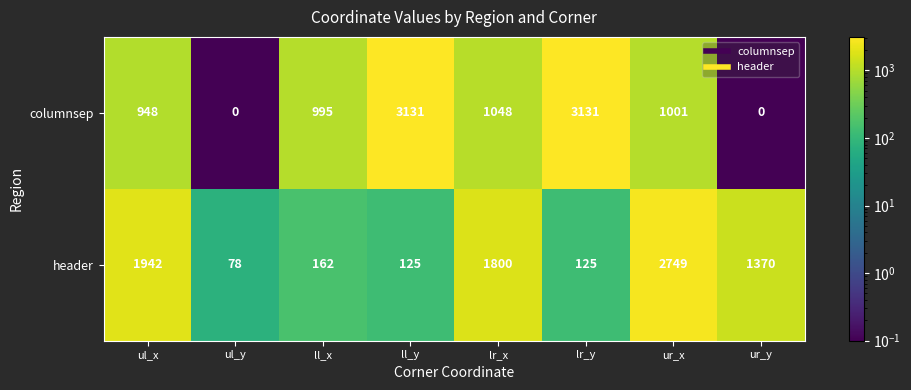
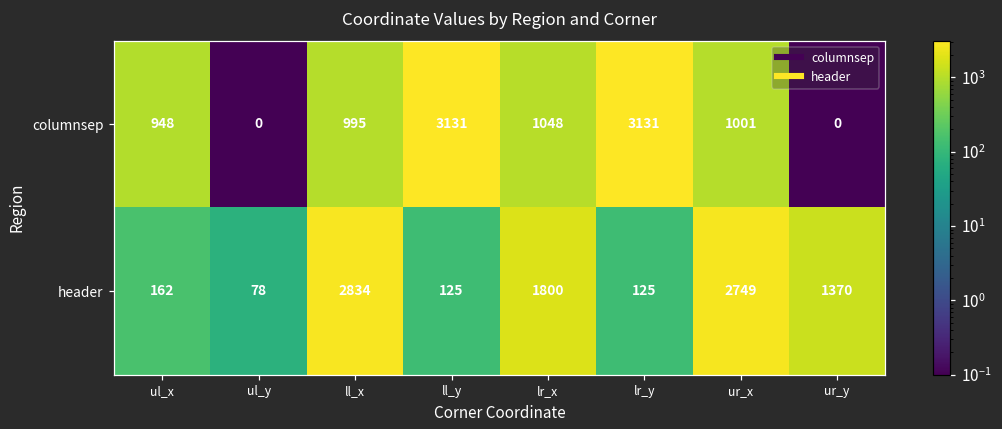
  {
    "columnsep": {
      "ul_x": 948,
      "ul_y": 0,
      "ll_x": 995,
      "ll_y": 3131,
      "lr_x": 1048,
      "lr_y": 3131,
      "ur_x": 1001,
      "ur_y": 0
    },
    "header": {
-     "ul_x": 1942,
+     "ul_x": 162,
      "ul_y": 78,
-     "ll_x": 162,
+     "ll_x": 2834,
      "ll_y": 125,
      "lr_x": 1800,
      "lr_y": 125,
      "ur_x": 2749,
      "ur_y": 1370
    }
  }
